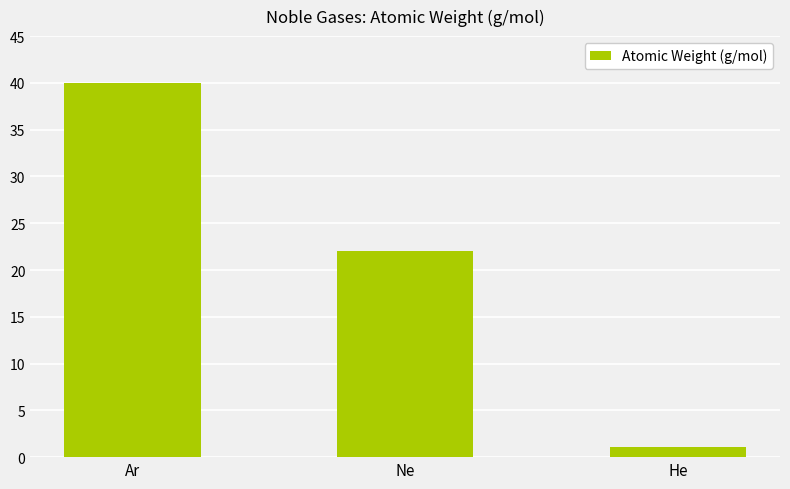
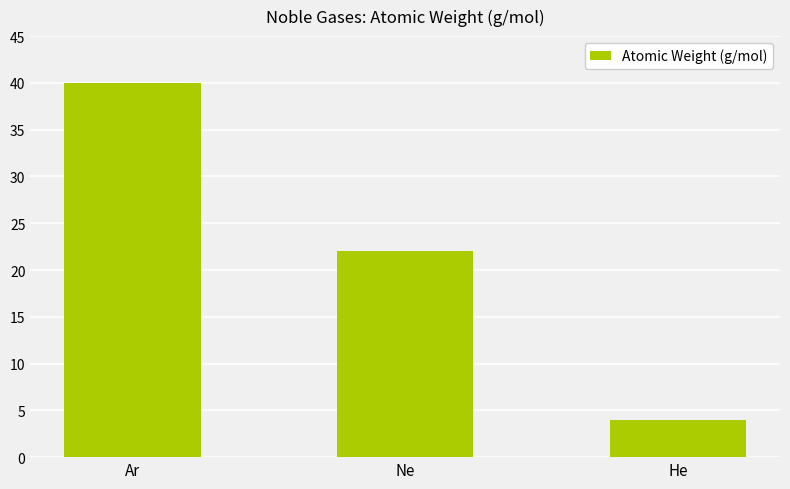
  {
    "Ar": 40,
    "Ne": 22,
-   "He": 1
+   "He": 4
  }
